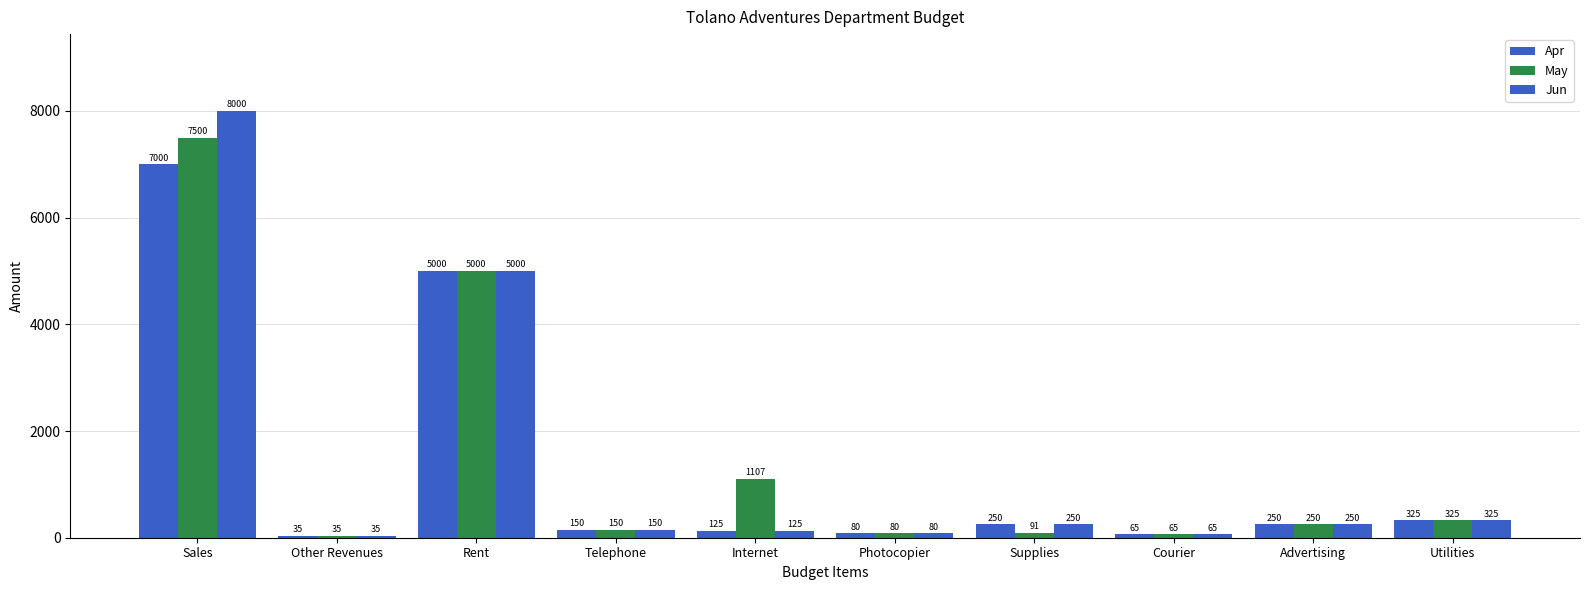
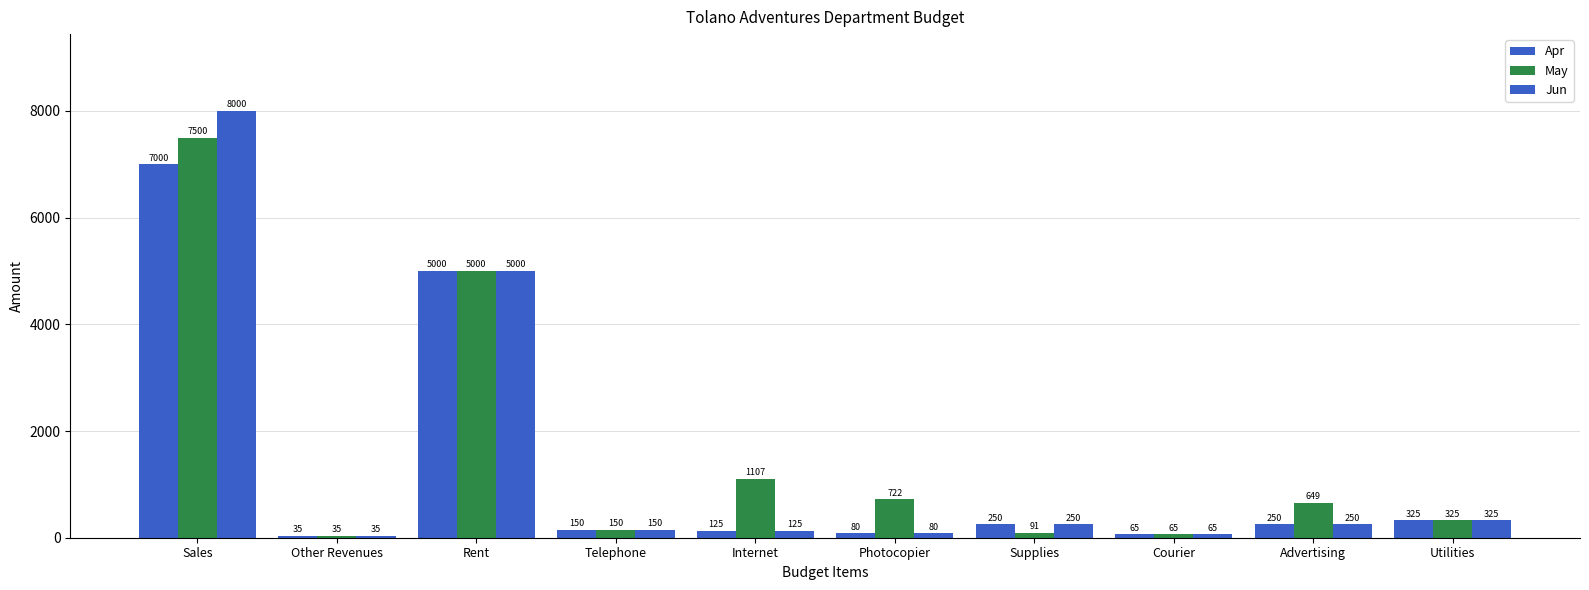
  {
    "May": {
      "Sales": 7500,
      "Other Revenues": 35,
      "Rent": 5000,
      "Telephone": 150,
      "Internet": 1107,
-     "Photocopier": 80,
+     "Photocopier": 722,
      "Supplies": 91,
      "Courier": 65,
-     "Advertising": 250,
+     "Advertising": 649,
      "Utilities": 325
    }
  }
